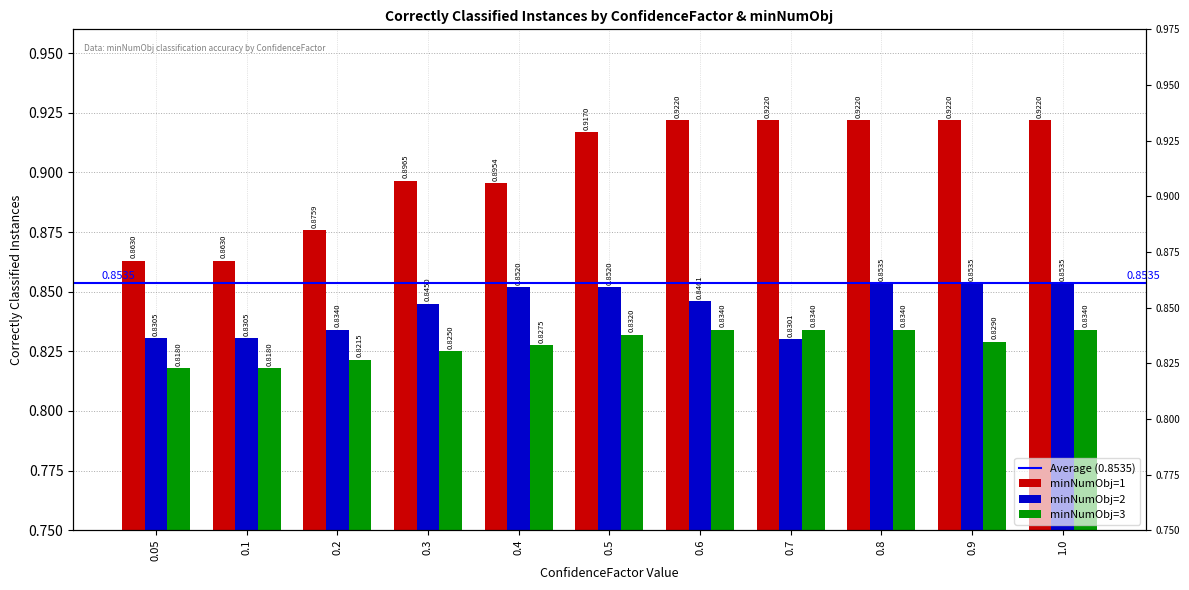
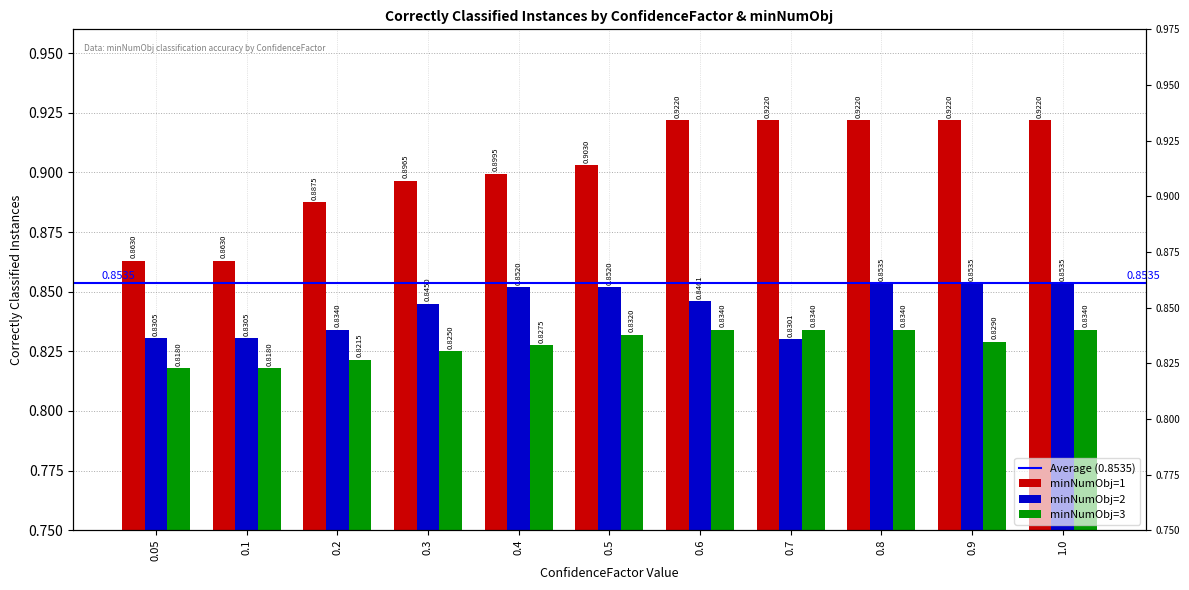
  {
    "minNumObj=1": {
      "0.05": 0.8630,
      "0.1": 0.8630,
-     "0.2": 0.8759,
+     "0.2": 0.8875,
      "0.3": 0.8965,
-     "0.4": 0.8954,
-     "0.5": 0.9170,
+     "0.4": 0.8995,
+     "0.5": 0.9030,
      "0.6": 0.9220,
      "0.7": 0.9220,
      "0.8": 0.9220,
      "0.9": 0.9220,
      "1.0": 0.9220
    },
    "minNumObj=2": {
      "0.05": 0.8305,
      "0.1": 0.8305,
      "0.2": 0.8340,
      "0.3": 0.8450,
      "0.4": 0.8520,
      "0.5": 0.8520,
      "0.6": 0.8461,
      "0.7": 0.8301,
      "0.8": 0.8535,
      "0.9": 0.8535,
      "1.0": 0.8535
    },
    "minNumObj=3": {
      "0.05": 0.8180,
      "0.1": 0.8180,
      "0.2": 0.8215,
      "0.3": 0.8250,
      "0.4": 0.8275,
      "0.5": 0.8320,
      "0.6": 0.8340,
      "0.7": 0.8340,
      "0.8": 0.8340,
      "0.9": 0.8290,
      "1.0": 0.8340
    }
  }
